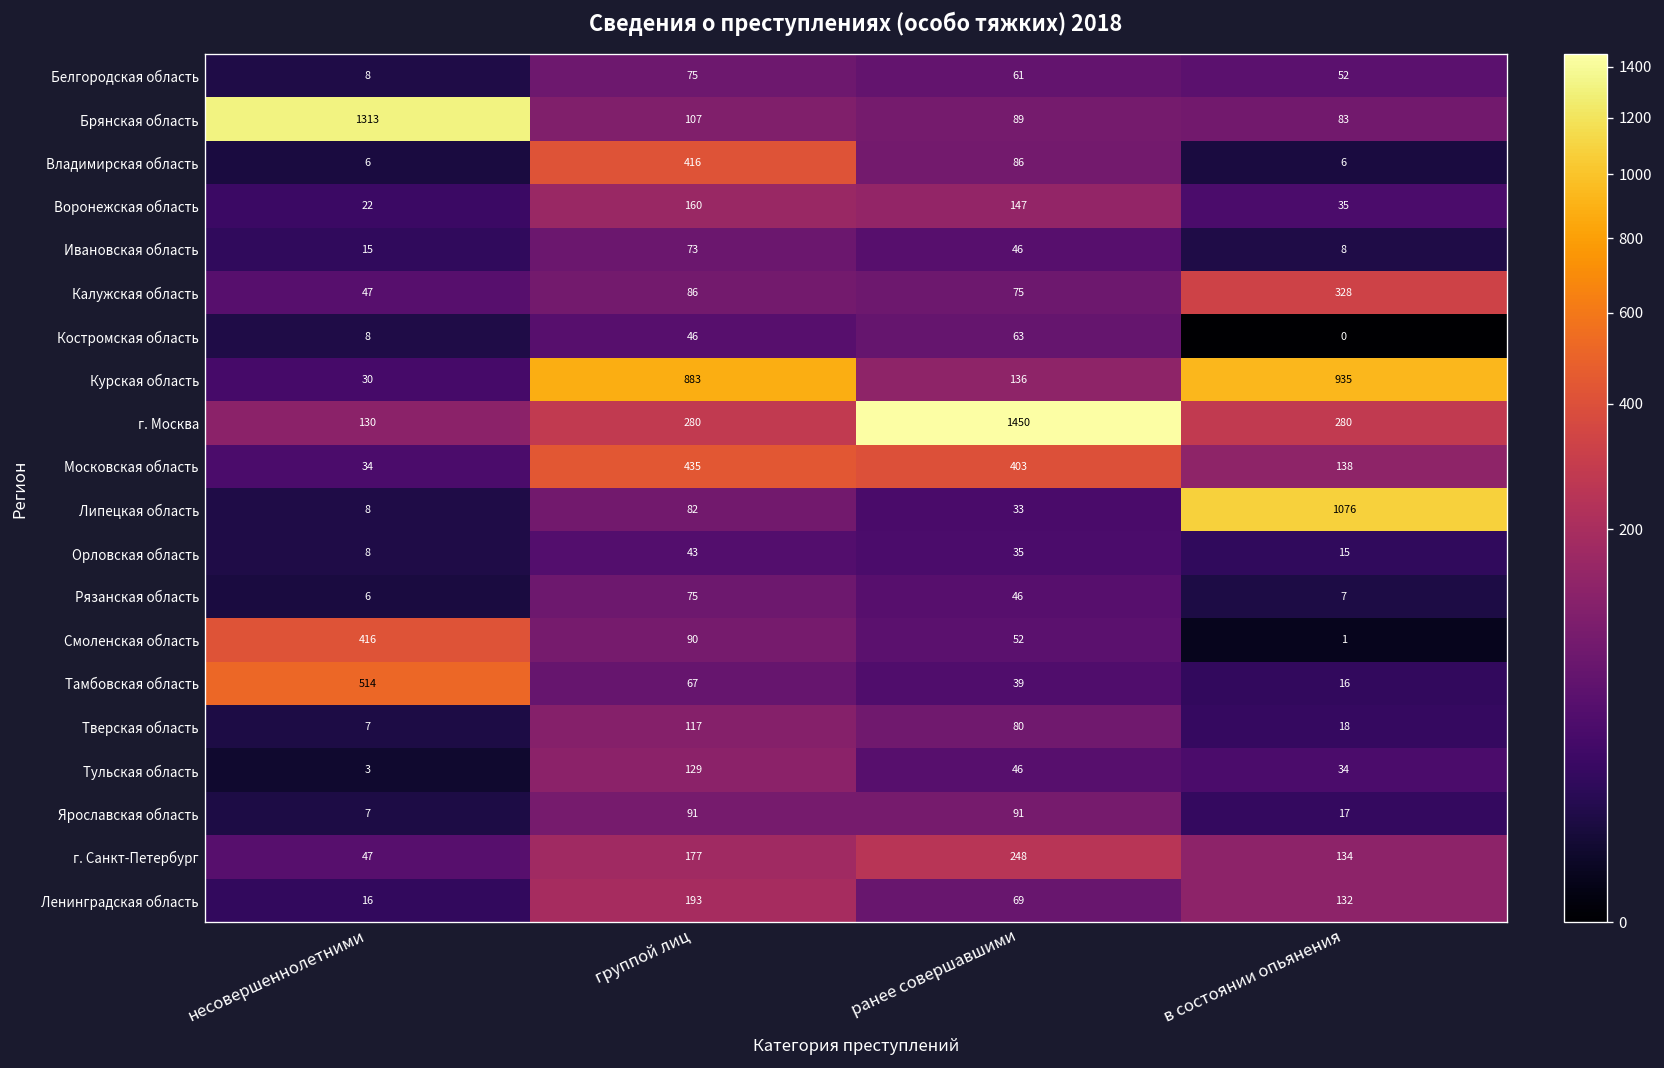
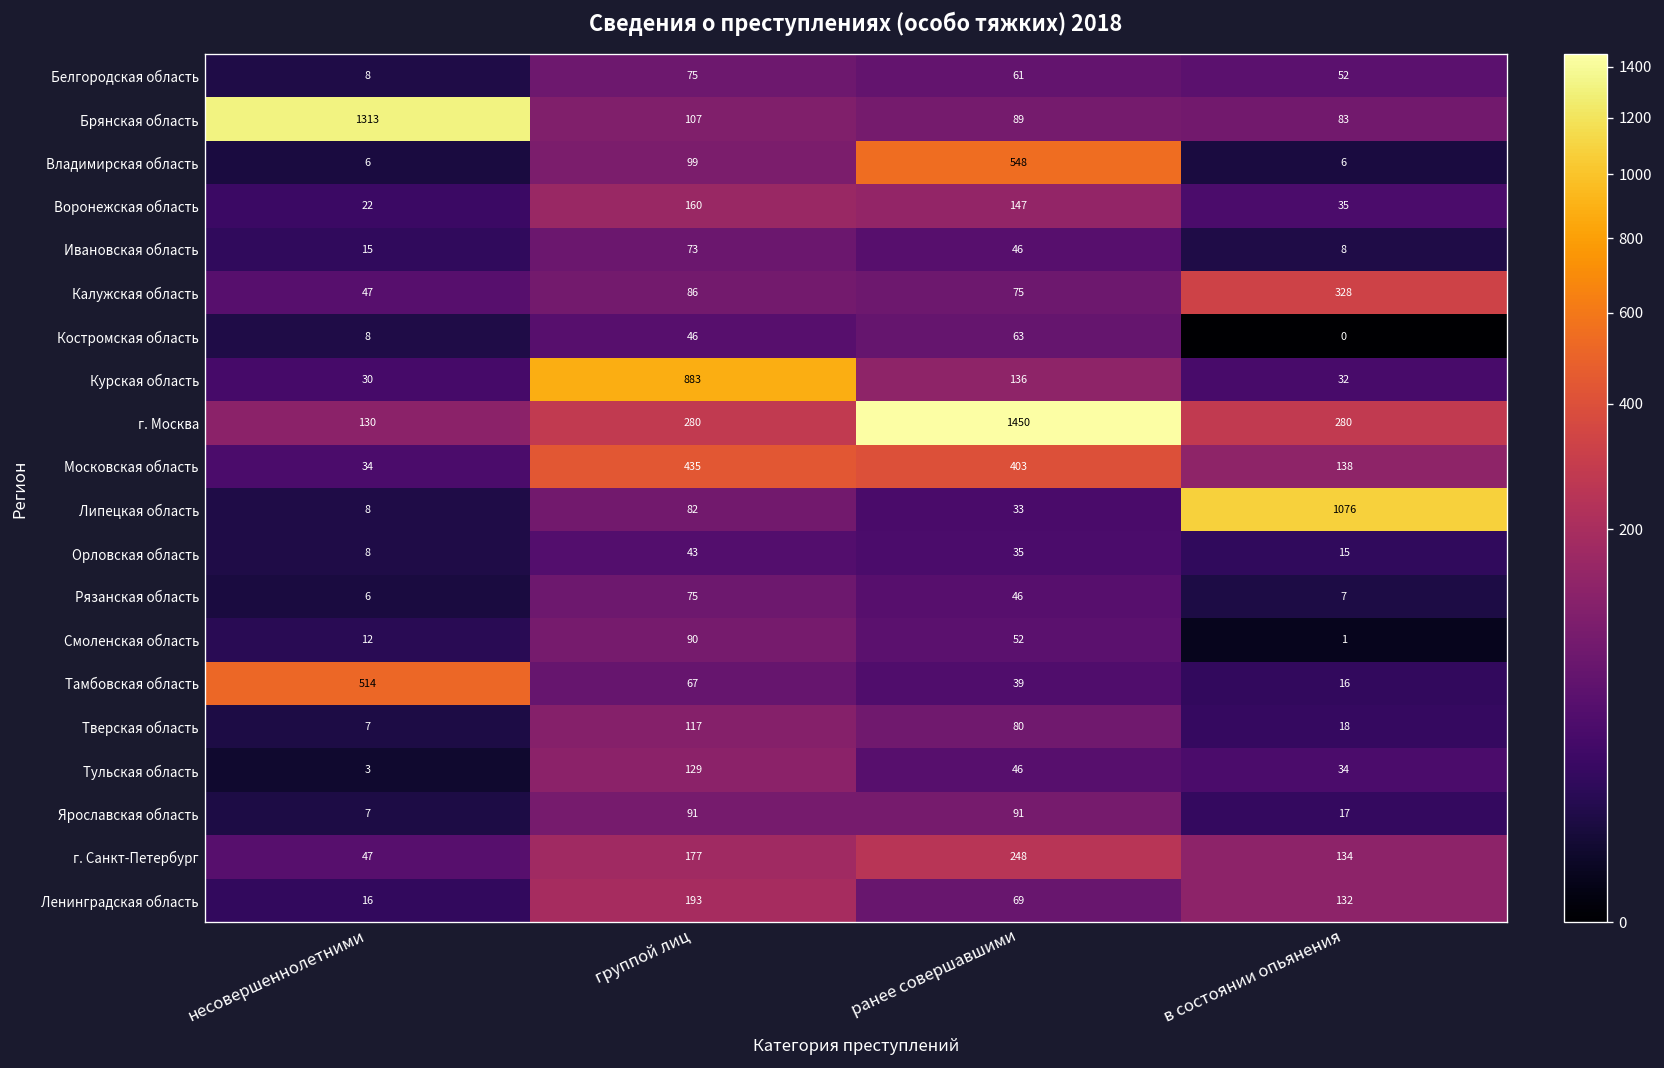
  {
    "Белгородская область": {
      "несовершеннолетними": 8,
      "группой лиц": 75,
      "ранее совершавшими": 61,
      "в состоянии опьянения": 52
    },
    "Брянская область": {
      "несовершеннолетними": 1313,
      "группой лиц": 107,
      "ранее совершавшими": 89,
      "в состоянии опьянения": 83
    },
    "Владимирская область": {
      "несовершеннолетними": 6,
-     "группой лиц": 416,
-     "ранее совершавшими": 86,
+     "группой лиц": 99,
+     "ранее совершавшими": 548,
      "в состоянии опьянения": 6
    },
    "Воронежская область": {
      "несовершеннолетними": 22,
      "группой лиц": 160,
      "ранее совершавшими": 147,
      "в состоянии опьянения": 35
    },
    "Ивановская область": {
      "несовершеннолетними": 15,
      "группой лиц": 73,
      "ранее совершавшими": 46,
      "в состоянии опьянения": 8
    },
    "Калужская область": {
      "несовершеннолетними": 47,
      "группой лиц": 86,
      "ранее совершавшими": 75,
      "в состоянии опьянения": 328
    },
    "Костромская область": {
      "несовершеннолетними": 8,
      "группой лиц": 46,
      "ранее совершавшими": 63,
      "в состоянии опьянения": 0
    },
    "Курская область": {
      "несовершеннолетними": 30,
      "группой лиц": 883,
      "ранее совершавшими": 136,
-     "в состоянии опьянения": 935
+     "в состоянии опьянения": 32
    },
    "г. Москва": {
      "несовершеннолетними": 130,
      "группой лиц": 280,
      "ранее совершавшими": 1450,
      "в состоянии опьянения": 280
    },
    "Московская область": {
      "несовершеннолетними": 34,
      "группой лиц": 435,
      "ранее совершавшими": 403,
      "в состоянии опьянения": 138
    },
    "Липецкая область": {
      "несовершеннолетними": 8,
      "группой лиц": 82,
      "ранее совершавшими": 33,
      "в состоянии опьянения": 1076
    },
    "Орловская область": {
      "несовершеннолетними": 8,
      "группой лиц": 43,
      "ранее совершавшими": 35,
      "в состоянии опьянения": 15
    },
    "Рязанская область": {
      "несовершеннолетними": 6,
      "группой лиц": 75,
      "ранее совершавшими": 46,
      "в состоянии опьянения": 7
    },
    "Смоленская область": {
-     "несовершеннолетними": 416,
+     "несовершеннолетними": 12,
      "группой лиц": 90,
      "ранее совершавшими": 52,
      "в состоянии опьянения": 1
    },
    "Тамбовская область": {
      "несовершеннолетними": 514,
      "группой лиц": 67,
      "ранее совершавшими": 39,
      "в состоянии опьянения": 16
    },
    "Тверская область": {
      "несовершеннолетними": 7,
      "группой лиц": 117,
      "ранее совершавшими": 80,
      "в состоянии опьянения": 18
    },
    "Тульская область": {
      "несовершеннолетними": 3,
      "группой лиц": 129,
      "ранее совершавшими": 46,
      "в состоянии опьянения": 34
    },
    "Ярославская область": {
      "несовершеннолетними": 7,
      "группой лиц": 91,
      "ранее совершавшими": 91,
      "в состоянии опьянения": 17
    },
    "г. Санкт-Петербург": {
      "несовершеннолетними": 47,
      "группой лиц": 177,
      "ранее совершавшими": 248,
      "в состоянии опьянения": 134
    },
    "Ленинградская область": {
      "несовершеннолетними": 16,
      "группой лиц": 193,
      "ранее совершавшими": 69,
      "в состоянии опьянения": 132
    }
  }
